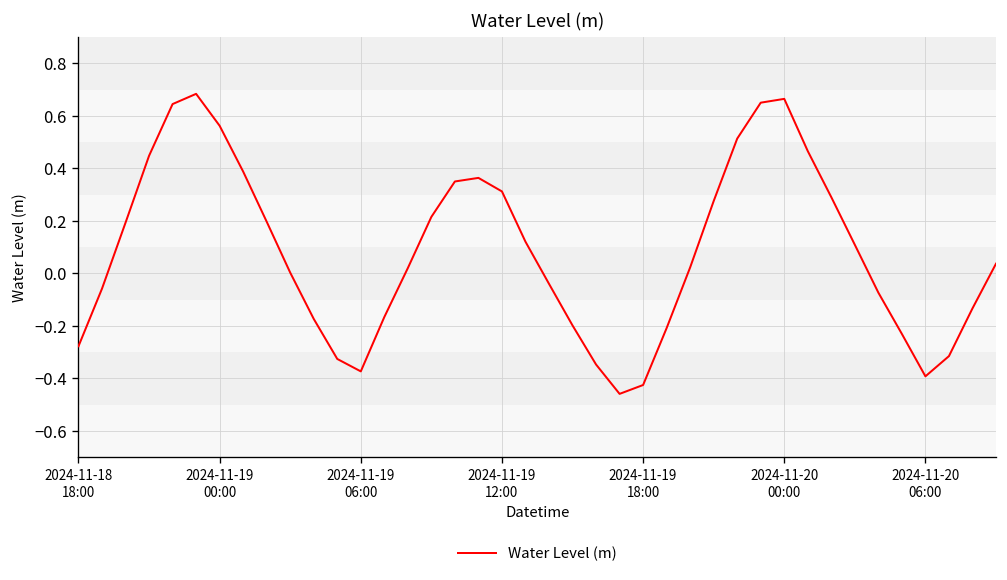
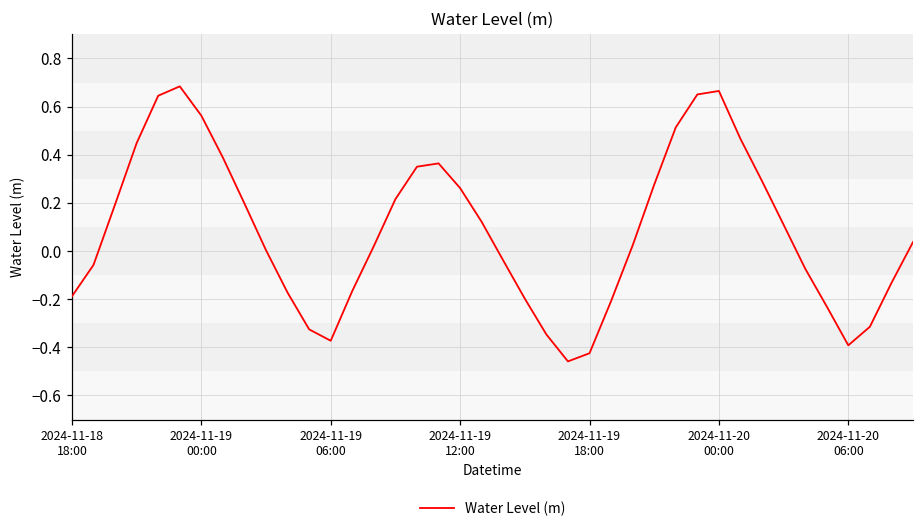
  {
-   "2024-11-18 18:00": -0.28,
+   "2024-11-18 18:00": -0.19,
    "2024-11-19 00:00": 0.56,
    "2024-11-19 06:00": -0.37,
-   "2024-11-19 12:00": 0.31,
+   "2024-11-19 12:00": 0.26,
    "2024-11-19 18:00": -0.42,
    "2024-11-20 00:00": 0.66,
    "2024-11-20 06:00": -0.39
  }
